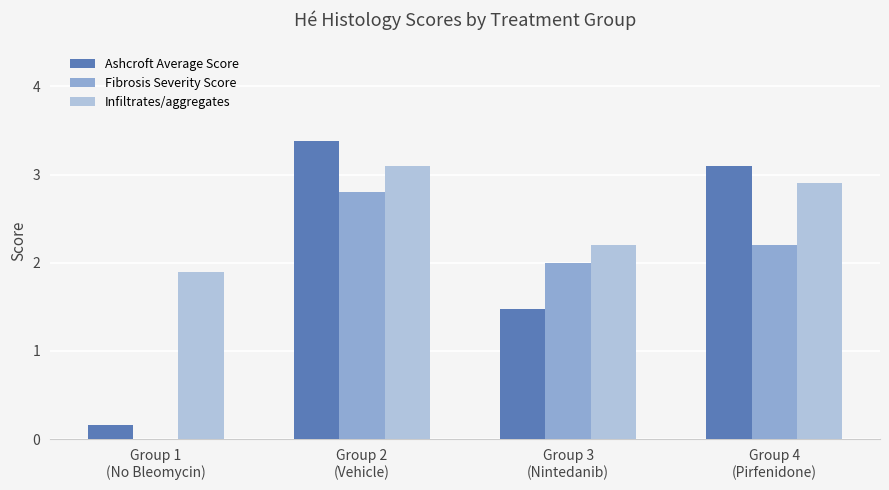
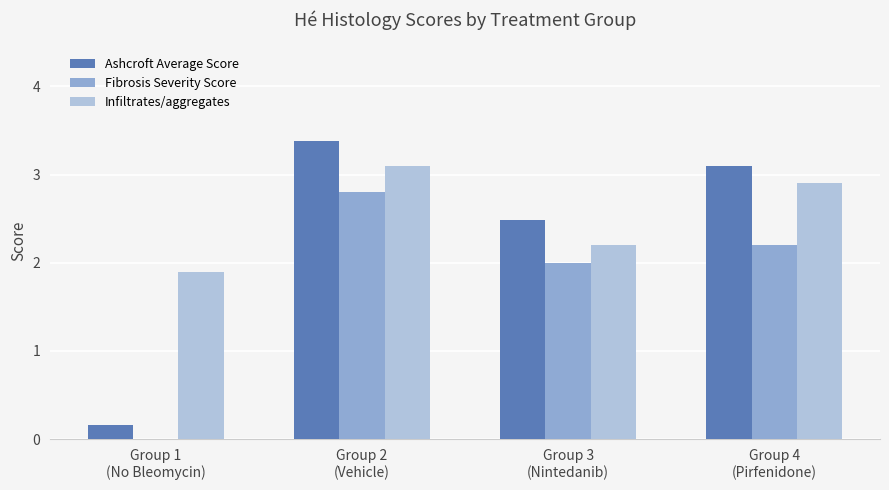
  {
    "Ashcroft Average Score": {
      "Group 1 (No Bleomycin)": 0.2,
      "Group 2 (Vehicle)": 3.4,
-     "Group 3 (Nintedanib)": 1.5,
+     "Group 3 (Nintedanib)": 2.5,
      "Group 4 (Pirfenidone)": 3.1
    }
  }
